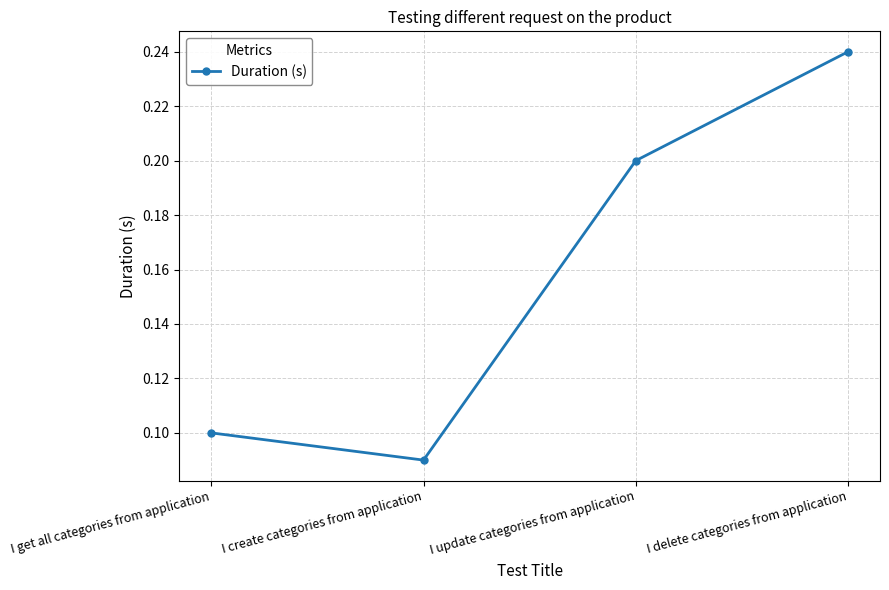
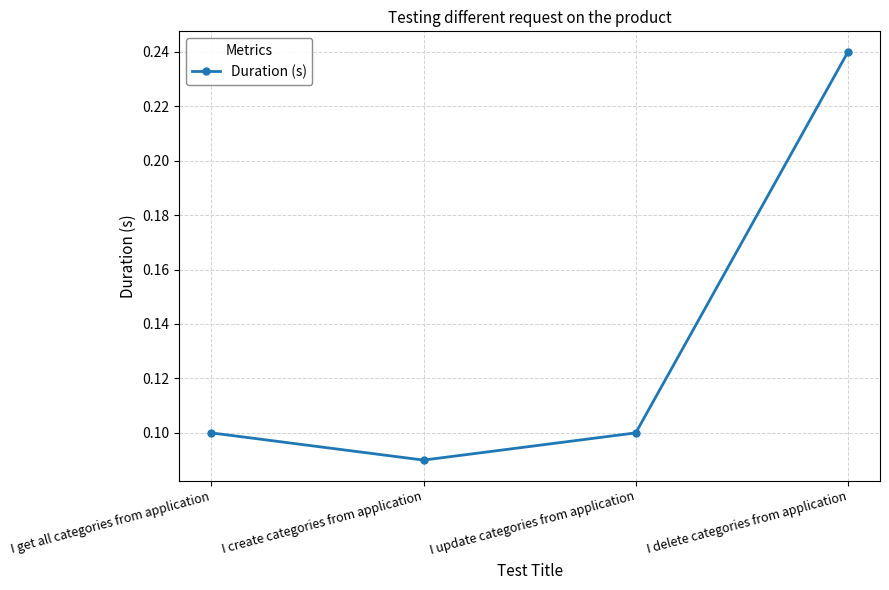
  {
    "I get all categories from application": 0.1,
    "I create categories from application": 0.090,
-   "I update categories from application": 0.2,
+   "I update categories from application": 0.1,
    "I delete categories from application": 0.240
  }
